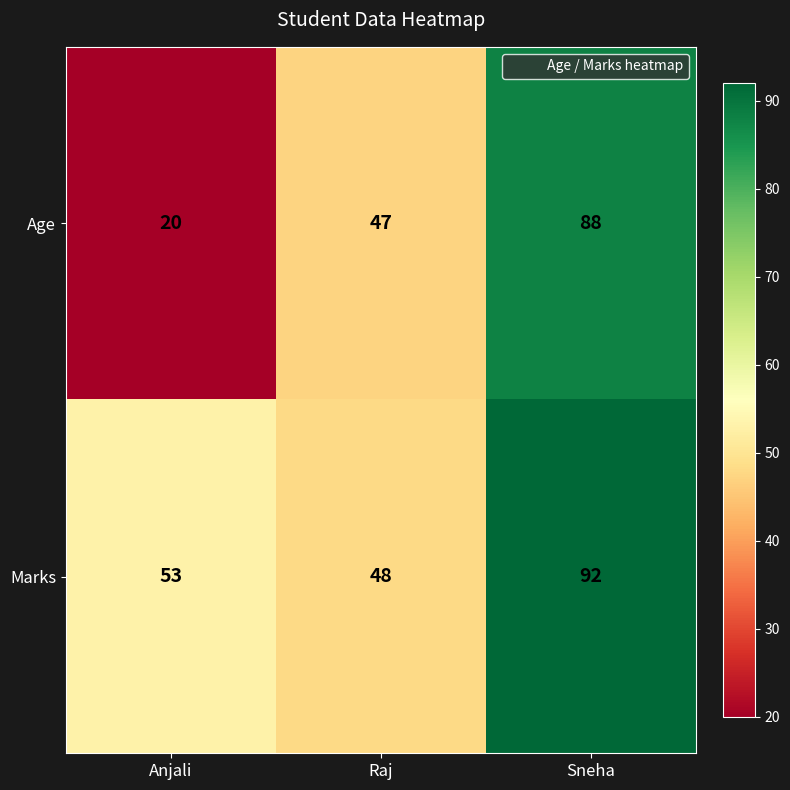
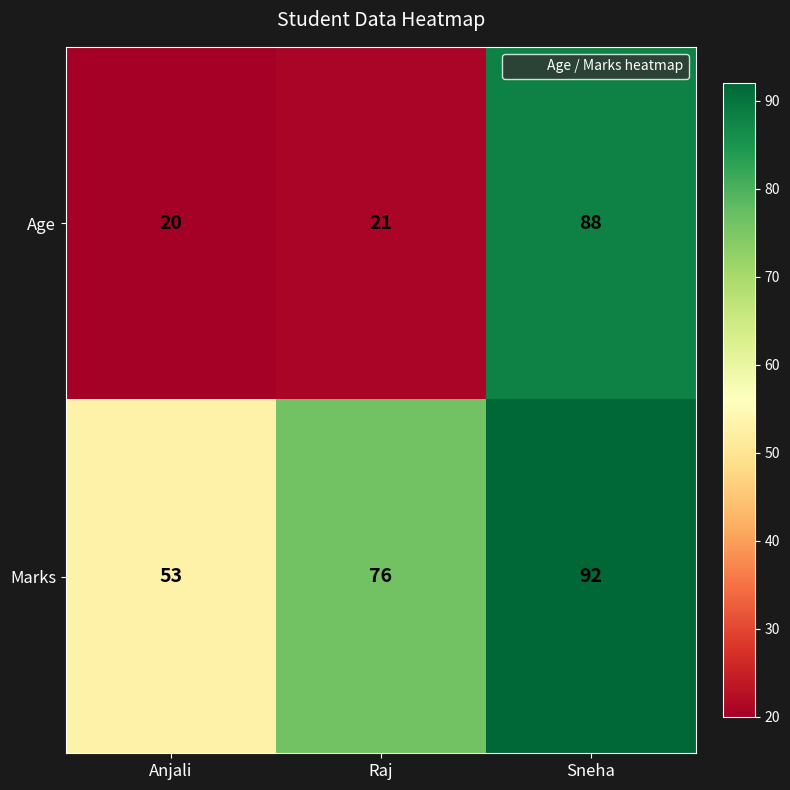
  {
    "Age": {
      "Anjali": 20,
-     "Raj": 47,
+     "Raj": 21,
      "Sneha": 88
    },
    "Marks": {
      "Anjali": 53,
-     "Raj": 48,
+     "Raj": 76,
      "Sneha": 92
    }
  }
